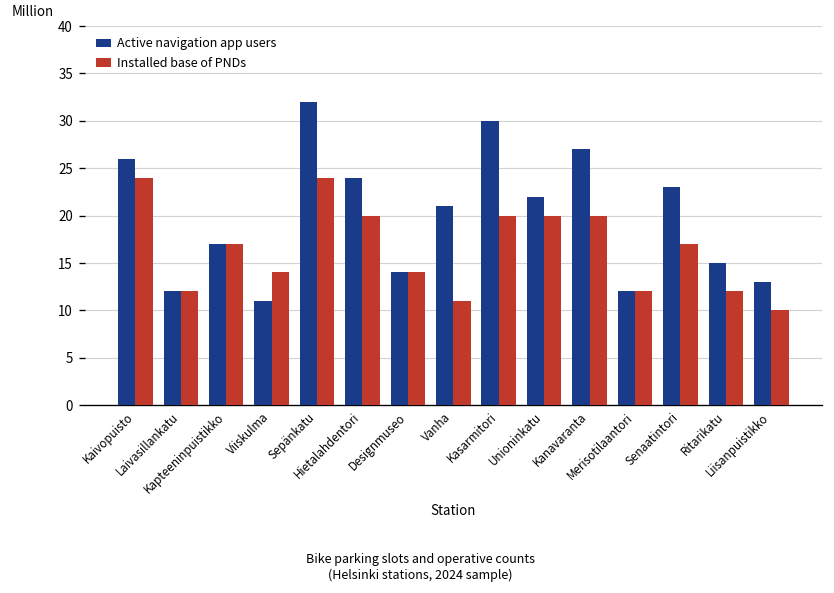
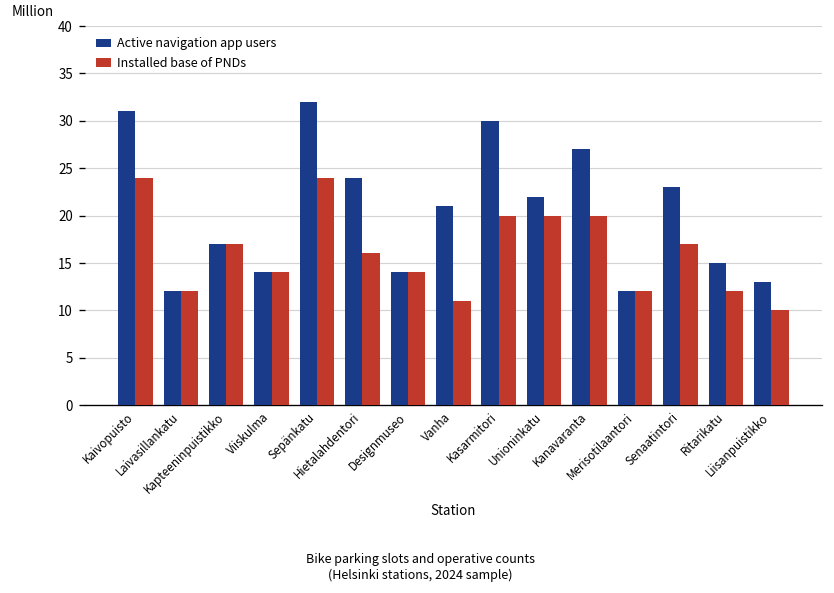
  {
    "Active navigation app users": {
-     "Kaivopuisto": 26,
+     "Kaivopuisto": 31,
      "Laivasillankatu": 12,
      "Kapteeninpuistikko": 17,
-     "Viiskulma": 11,
+     "Viiskulma": 14,
      "Sepänkatu": 32,
      "Hietalahdentori": 24,
      "Designmuseo": 14,
      "Vanha": 21,
      "Kasarmitori": 30,
      "Unioninkatu": 22,
      "Kanavaranta": 27,
      "Merisotilaantori": 12,
      "Senaatintori": 23,
      "Ritarikatu": 15,
      "Liisanpuistikko": 13
    },
    "Installed base of PNDs": {
      "Kaivopuisto": 24,
      "Laivasillankatu": 12,
      "Kapteeninpuistikko": 17,
      "Viiskulma": 14,
      "Sepänkatu": 24,
-     "Hietalahdentori": 20,
+     "Hietalahdentori": 16,
      "Designmuseo": 14,
      "Vanha": 11,
      "Kasarmitori": 20,
      "Unioninkatu": 20,
      "Kanavaranta": 20,
      "Merisotilaantori": 12,
      "Senaatintori": 17,
      "Ritarikatu": 12,
      "Liisanpuistikko": 10
    }
  }
